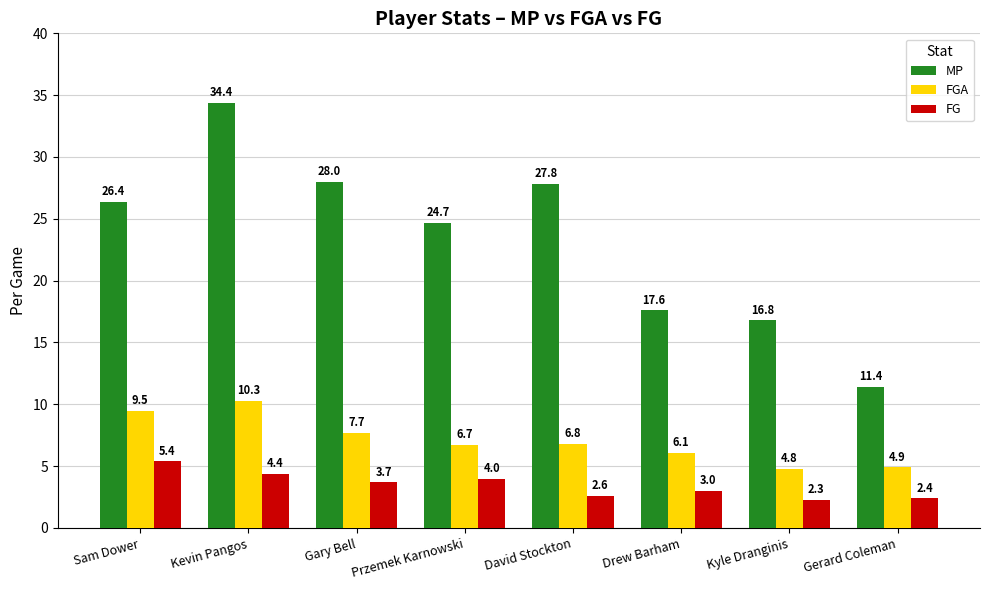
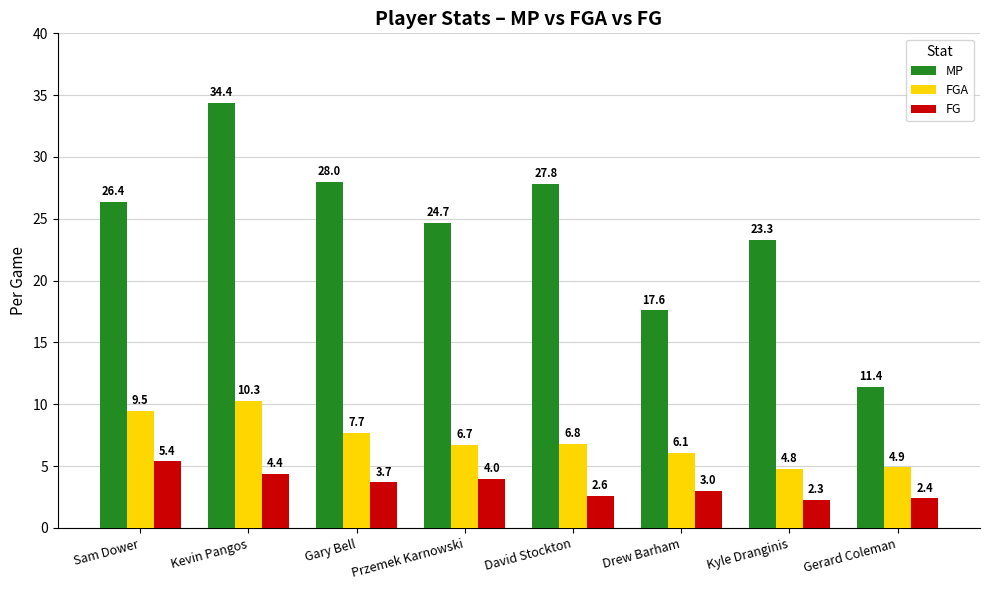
  {
    "MP": {
      "Sam Dower": 26.4,
      "Kevin Pangos": 34.4,
      "Gary Bell": 28.0,
      "Przemek Karnowski": 24.7,
      "David Stockton": 27.8,
      "Drew Barham": 17.6,
-     "Kyle Dranginis": 16.8,
+     "Kyle Dranginis": 23.3,
      "Gerard Coleman": 11.4
    },
    "FGA": {
      "Sam Dower": 9.5,
      "Kevin Pangos": 10.3,
      "Gary Bell": 7.7,
      "Przemek Karnowski": 6.7,
      "David Stockton": 6.8,
      "Drew Barham": 6.1,
      "Kyle Dranginis": 4.8,
      "Gerard Coleman": 4.9
    },
    "FG": {
      "Sam Dower": 5.4,
      "Kevin Pangos": 4.4,
      "Gary Bell": 3.7,
      "Przemek Karnowski": 4.0,
      "David Stockton": 2.6,
      "Drew Barham": 3.0,
      "Kyle Dranginis": 2.3,
      "Gerard Coleman": 2.4
    }
  }
